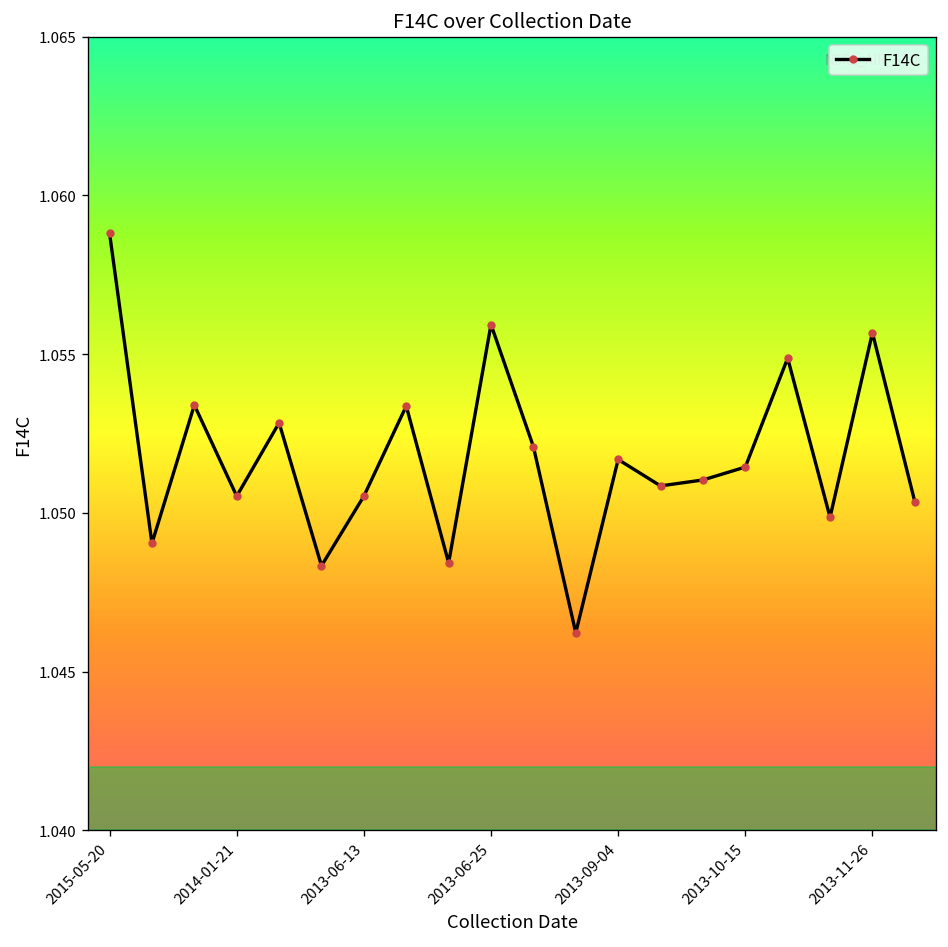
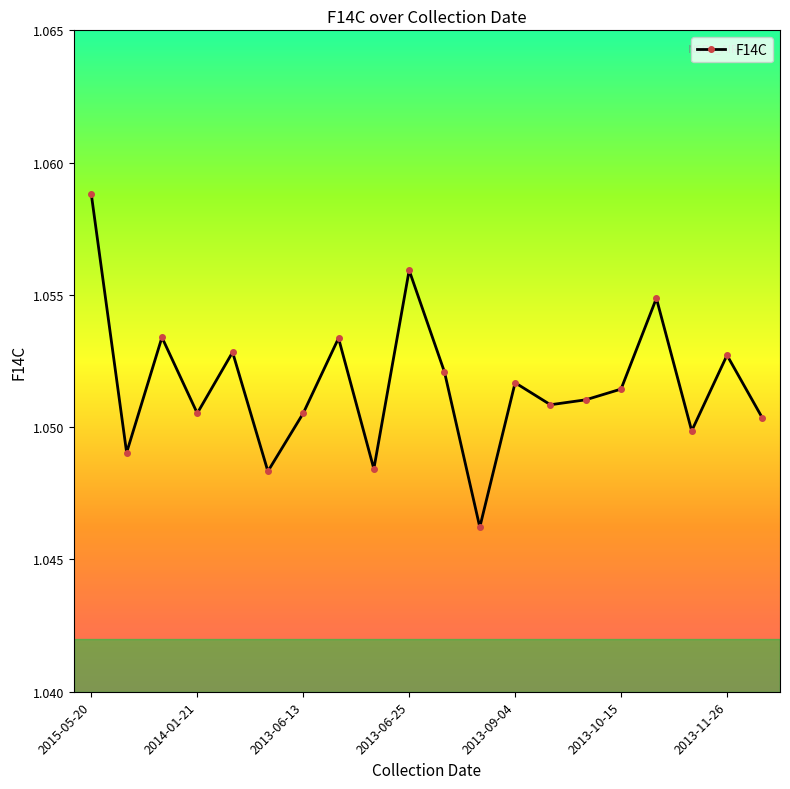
  {
    "2015-05-20": 1.0588,
    "2013-06-25": 1.0559,
-   "2013-11-26": 1.0557
+   "2013-11-26": 1.0527
  }
